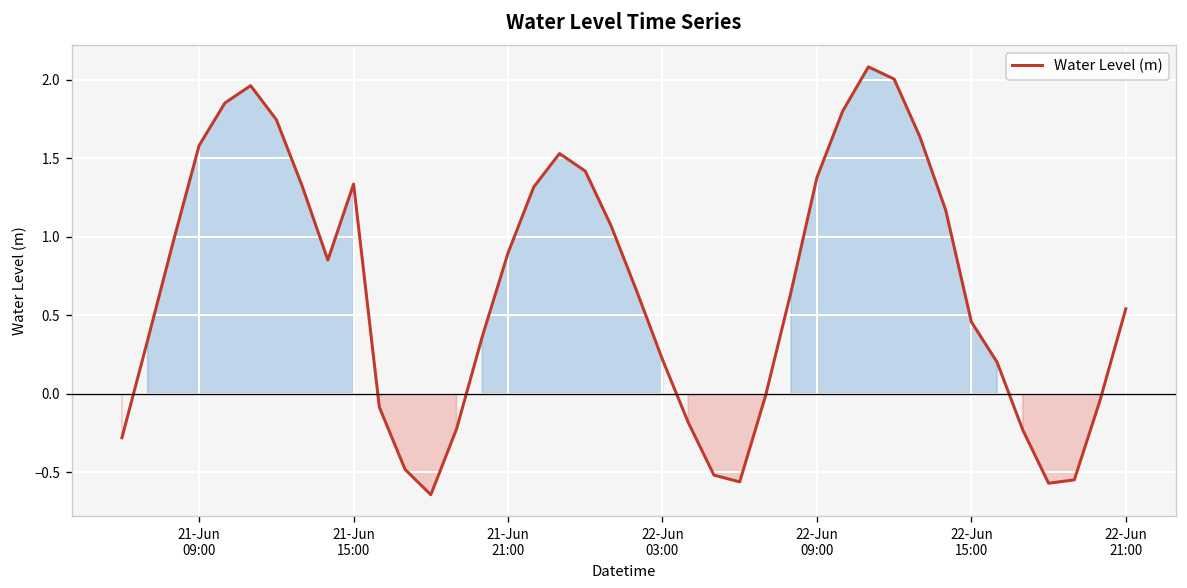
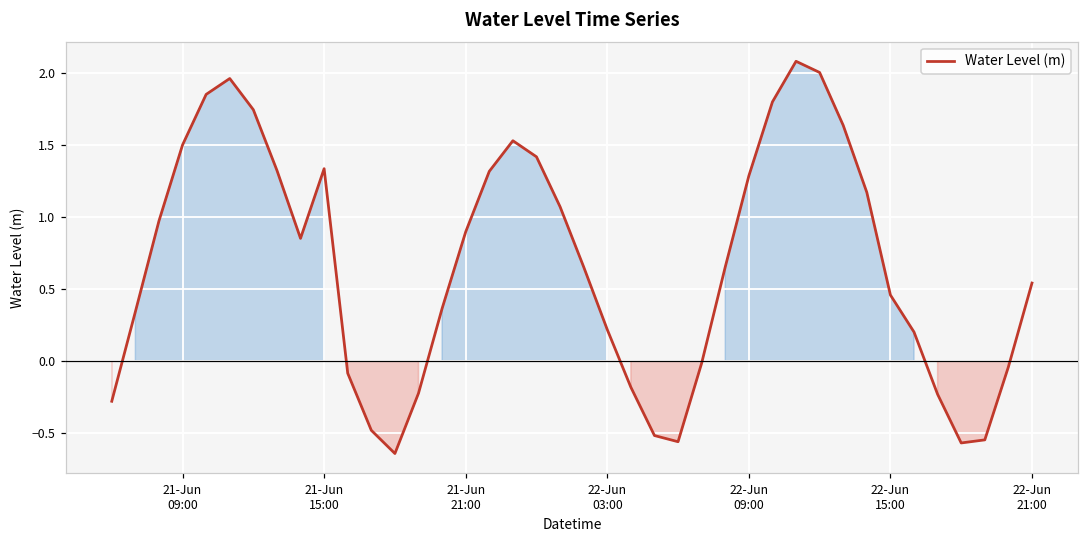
  {
-   "21-Jun 09:00": 1.58,
+   "21-Jun 09:00": 1.50,
    "21-Jun 15:00": 1.34,
    "21-Jun 21:00": 0.90,
    "22-Jun 03:00": 0.22,
-   "22-Jun 09:00": 1.38,
+   "22-Jun 09:00": 1.29,
    "22-Jun 15:00": 0.46,
    "22-Jun 21:00": 0.54
  }
